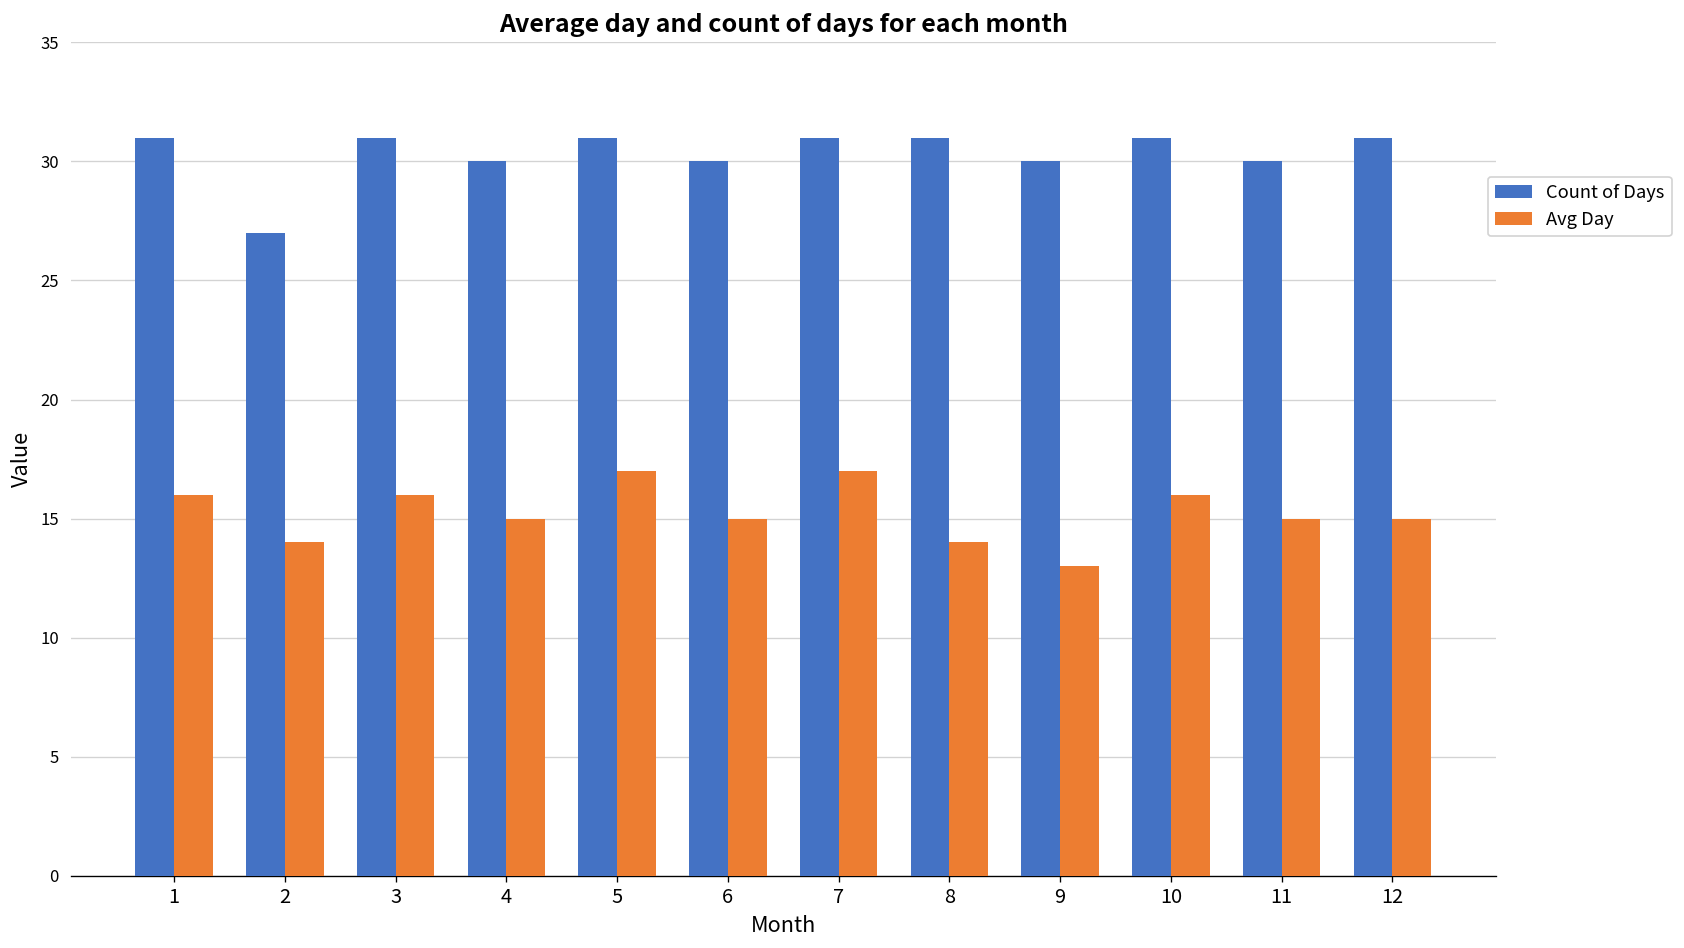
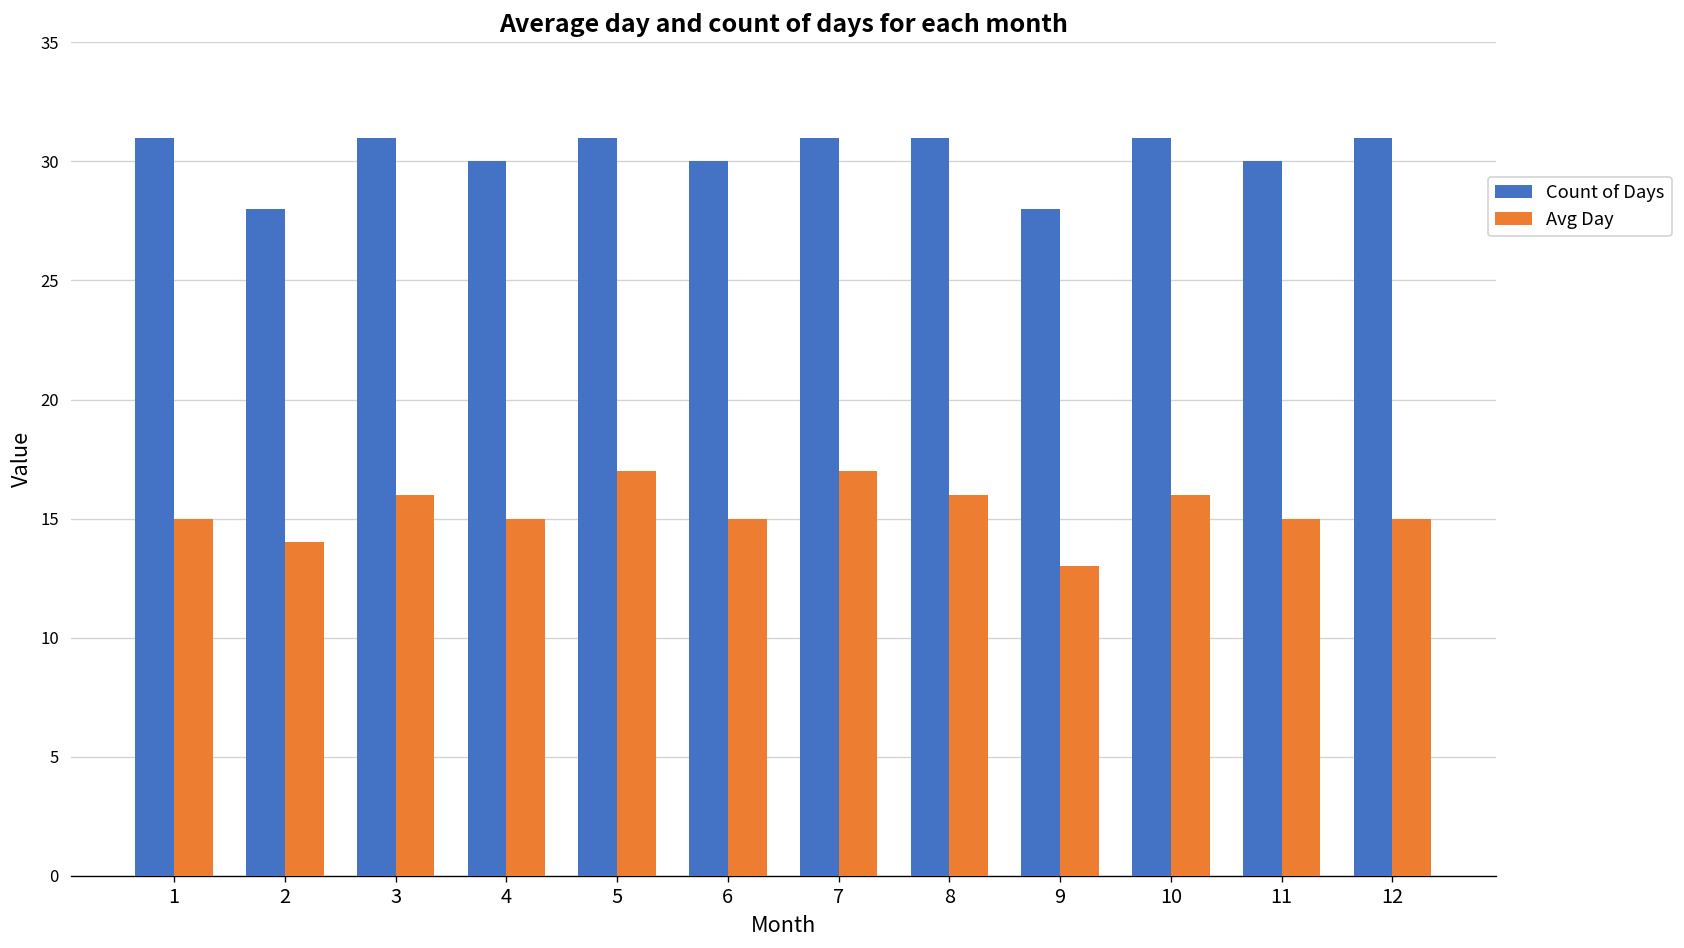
  {
    "Count of Days": {
      "1": 31,
-     "2": 27,
+     "2": 28,
      "3": 31,
      "4": 30,
      "5": 31,
      "6": 30,
      "7": 31,
      "8": 31,
-     "9": 30,
+     "9": 28,
      "10": 31,
      "11": 30,
      "12": 31
    },
    "Avg Day": {
-     "1": 16,
+     "1": 15,
      "2": 14,
      "3": 16,
      "4": 15,
      "5": 17,
      "6": 15,
      "7": 17,
-     "8": 14,
+     "8": 16,
      "9": 13,
      "10": 16,
      "11": 15,
      "12": 15
    }
  }
